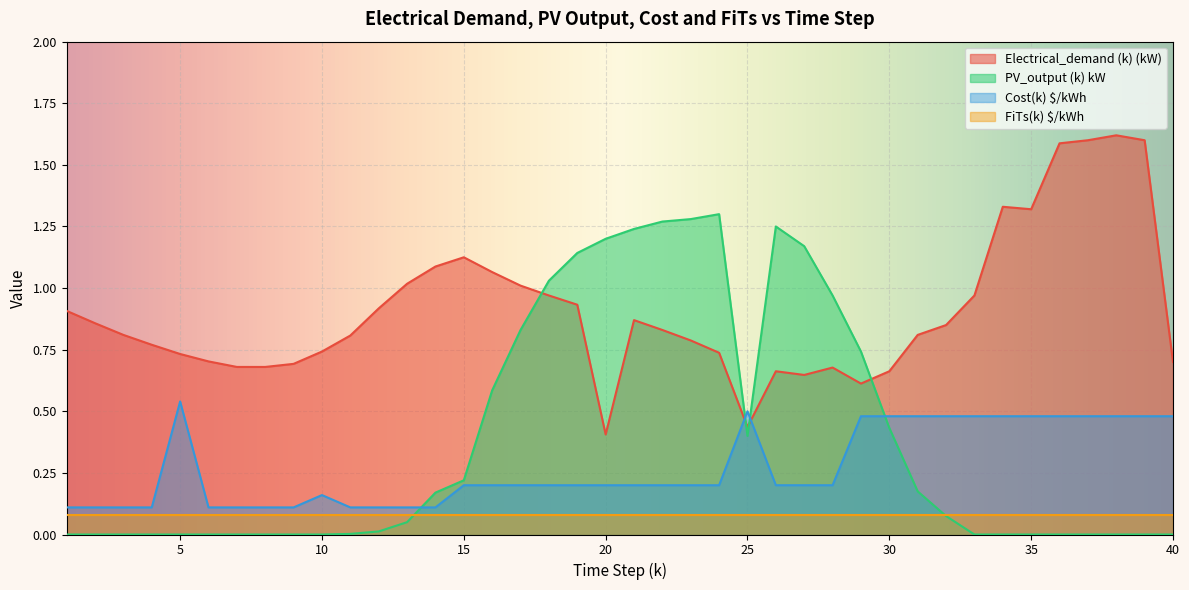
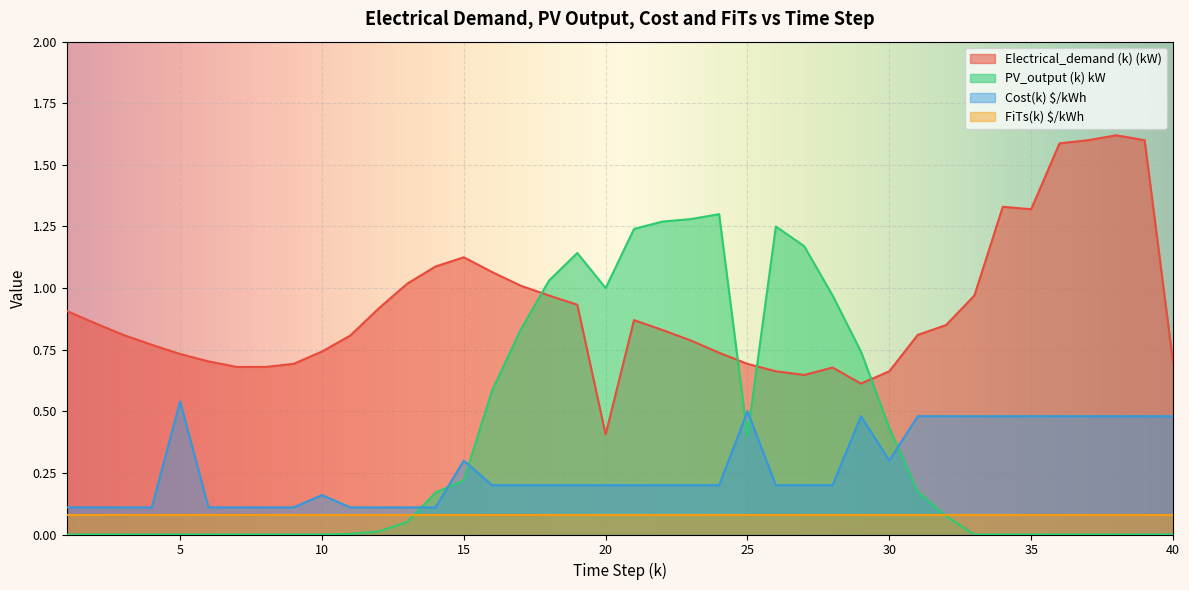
  {
    "Electrical_demand (k) (kW)": {
      "5": 0.73,
      "10": 0.74,
      "15": 1.13,
      "20": 0.41,
-     "25": 0.44,
+     "25": 0.69,
      "30": 0.66,
      "35": 1.32,
      "40": 0.70
    },
    "PV_output (k) kW": {
      "5": 0.0,
      "10": 0.0,
      "15": 0.22,
-     "20": 1.2,
+     "20": 1.0,
      "25": 0.4,
      "30": 0.43,
      "35": 0.0,
      "40": 0.0
    },
    "Cost(k) $/kWh": {
      "5": 0.54,
      "10": 0.16,
-     "15": 0.2,
+     "15": 0.3,
      "20": 0.20,
      "25": 0.50,
-     "30": 0.48,
+     "30": 0.30,
      "35": 0.48,
      "40": 0.48
    },
    "FiTs(k) $/kWh": {
      "5": 0.08,
      "10": 0.08,
      "15": 0.08,
      "20": 0.08,
      "25": 0.08,
      "30": 0.08,
      "35": 0.08,
      "40": 0.08
    }
  }
